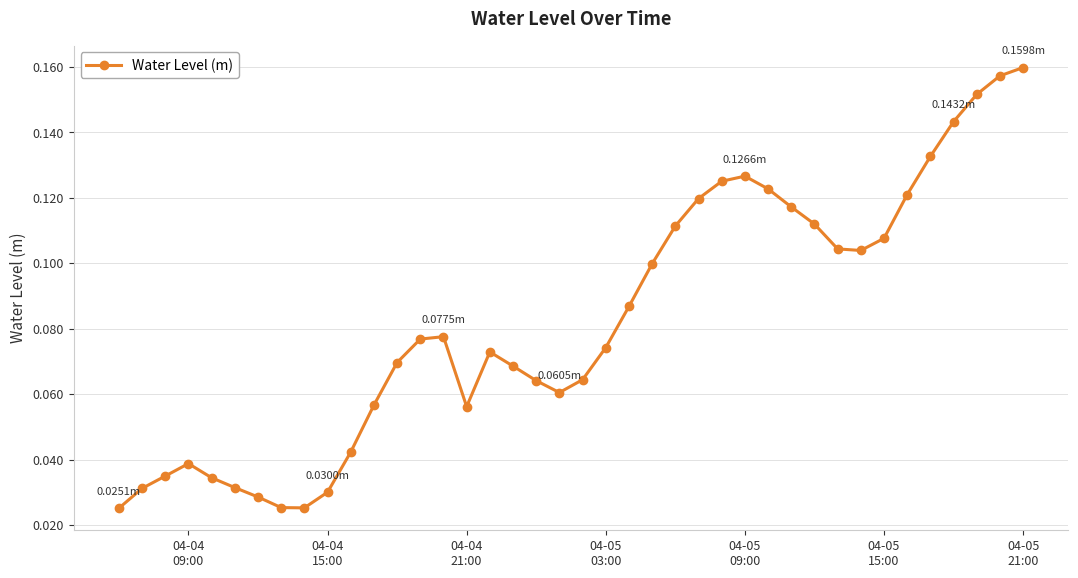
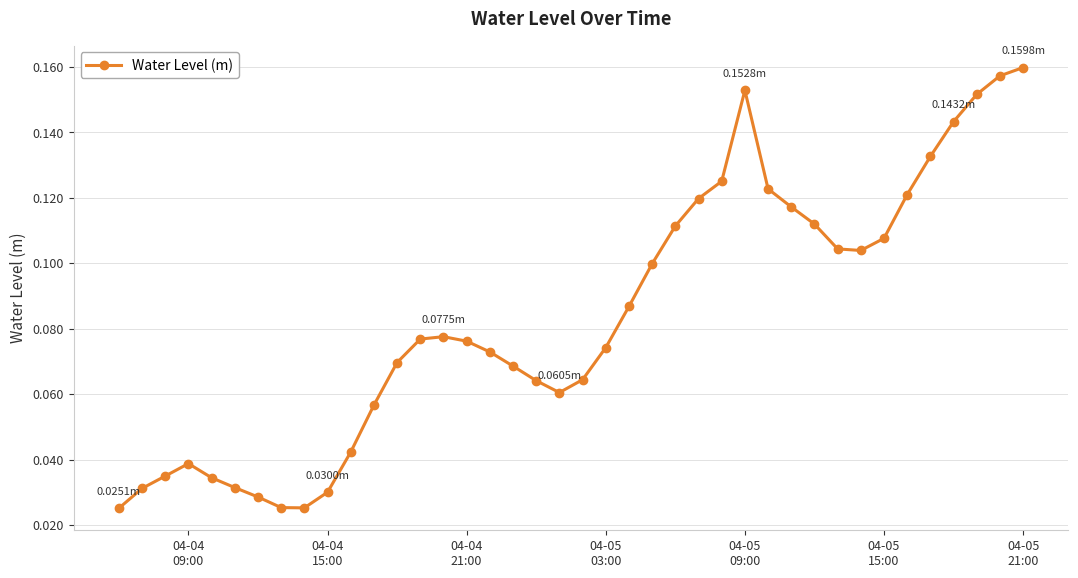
  {
    "04-04 15:00": "0.0300m",
-   "04-04 21:00": "0.056",
-   "04-05 09:00": "0.1266m",
+   "04-04 21:00": "0.076",
+   "04-05 09:00": "0.1528m",
    "04-05 21:00": "0.1598m"
  }
